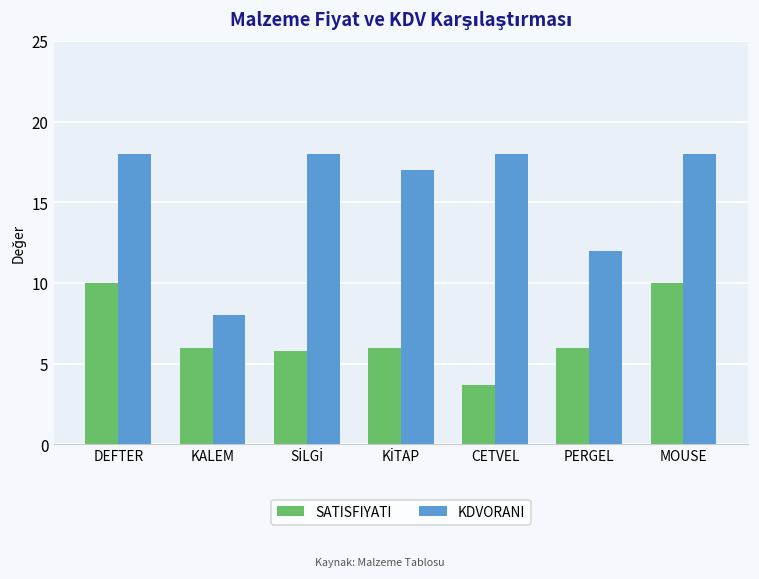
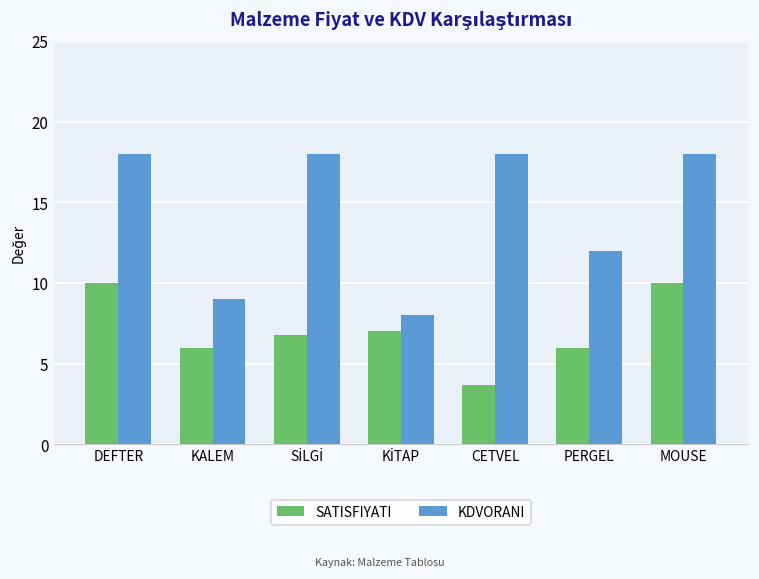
  {
    "SATISFIYATI": {
      "DEFTER": 10.0,
      "KALEM": 6.0,
-     "SİLGİ": 5.8,
-     "KİTAP": 6,
+     "SİLGİ": 6.8,
+     "KİTAP": 7,
      "CETVEL": 3.7,
      "PERGEL": 6.0,
      "MOUSE": 10.0
    },
    "KDVORANI": {
      "DEFTER": 18,
-     "KALEM": 8,
+     "KALEM": 9,
      "SİLGİ": 18,
-     "KİTAP": 17,
+     "KİTAP": 8,
      "CETVEL": 18,
      "PERGEL": 12,
      "MOUSE": 18
    }
  }
